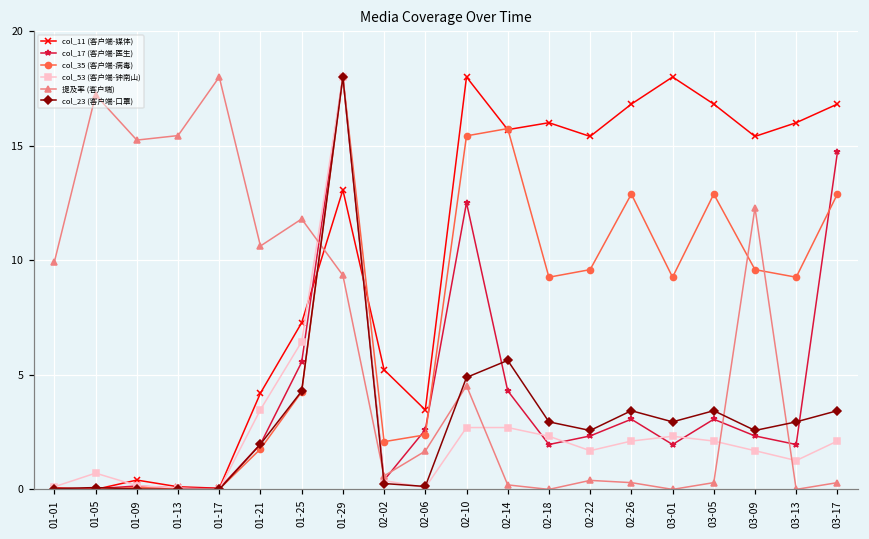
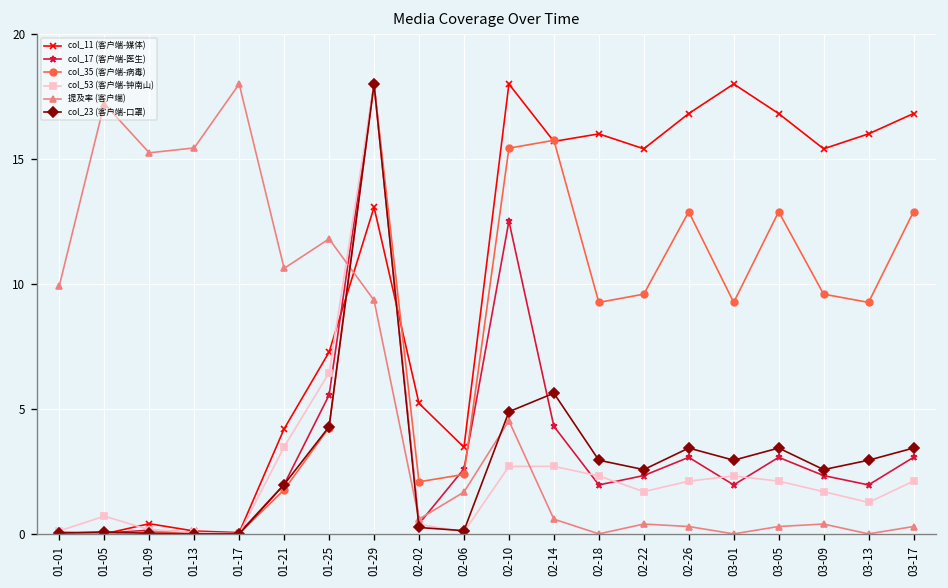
  {
    "col_11 (客户端-媒体)": {
      "01-09": 0.4,
      "01-21": 4.2,
      "01-25": 7.3,
      "01-29": 13.1,
      "02-02": 5.2,
      "02-06": 3.5,
      "02-10": 18.0,
      "02-18": 16.0,
      "02-22": 15.4,
      "02-26": 16.8,
      "03-01": 18.0,
      "03-05": 16.8,
      "03-09": 15.4,
      "03-13": 16.0,
      "03-17": 16.8
    },
    "col_17 (客户端-医生)": {
      "01-25": 5.6,
      "02-06": 2.6,
      "02-10": 12.5,
      "02-14": 4.3,
      "02-18": 2.0,
      "02-22": 2.3,
      "02-26": 3.1,
      "03-01": 2.0,
      "03-05": 3.1,
      "03-09": 2.3,
      "03-13": 2.0,
-     "03-17": 14.7
+     "03-17": 3.1
    },
    "col_35 (客户端-病毒)": {
      "01-21": 1.8,
      "02-02": 2.1,
      "02-06": 2.4,
      "02-10": 15.4,
      "02-18": 9.3,
      "02-22": 9.6,
      "02-26": 12.9,
      "03-01": 9.3,
      "03-05": 12.9,
      "03-09": 9.6,
      "03-13": 9.3,
      "03-17": 12.9
    },
    "col_53 (客户端-钟南山)": {
      "01-05": 0.7,
      "01-21": 3.5,
      "01-25": 6.4,
      "02-10": 2.7,
      "02-14": 2.7,
      "02-18": 2.3,
      "02-22": 1.7,
      "02-26": 2.1,
      "03-01": 2.3,
      "03-05": 2.1,
      "03-09": 1.7,
      "03-13": 1.3,
      "03-17": 2.1
    },
    "提及率 (客户端)": {
      "01-01": 9.9,
      "01-09": 15.2,
      "01-13": 15.4,
      "01-17": 18.0,
      "01-21": 10.6,
      "01-25": 11.8,
      "01-29": 9.3,
      "02-02": 0.6,
      "02-06": 1.7,
      "02-10": 4.5,
-     "02-14": 0.2,
+     "02-14": 0.6,
      "02-18": 0.0,
      "02-22": 0.4,
      "02-26": 0.3,
      "03-01": 0.0,
      "03-05": 0.3,
-     "03-09": 12.3,
+     "03-09": 0.4,
      "03-13": 0.0,
      "03-17": 0.3
    },
    "col_23 (客户端-口罩)": {
      "02-02": 0.3,
      "02-10": 4.9,
      "02-14": 5.6,
      "02-18": 2.9,
      "02-22": 2.6,
      "02-26": 3.4,
      "03-01": 2.9,
      "03-05": 3.4,
      "03-09": 2.6,
      "03-13": 2.9,
      "03-17": 3.4
    }
  }
